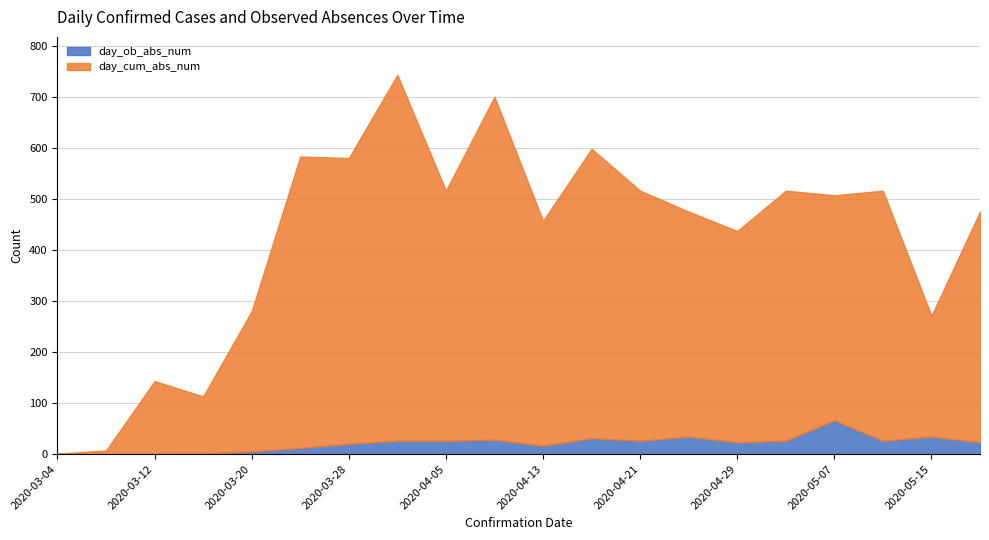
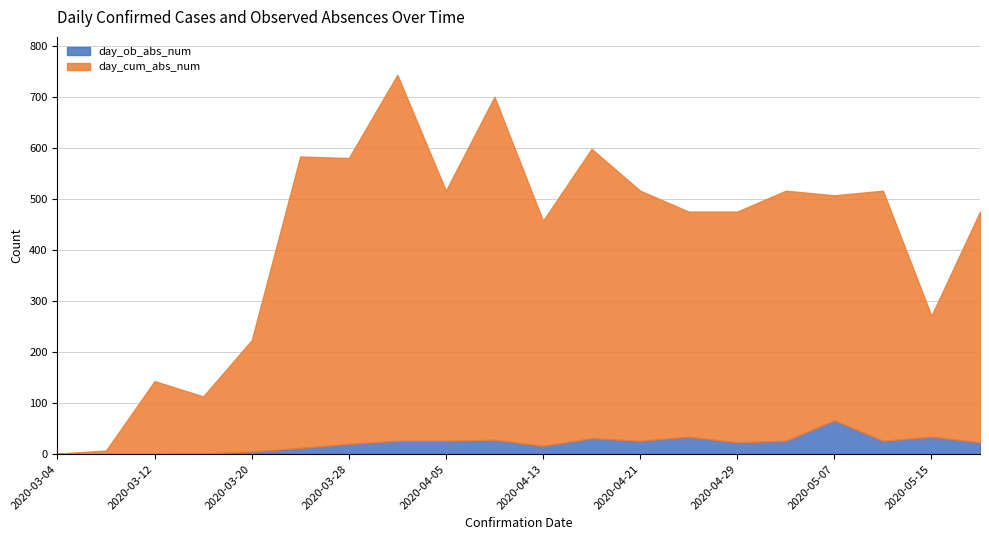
  {
    "day_ob_abs_num": {
      "2020-03-12": 0,
      "2020-03-20": 10,
      "2020-03-28": 20,
      "2020-04-05": 30,
      "2020-04-13": 20,
      "2020-04-21": 30,
      "2020-04-29": 20,
      "2020-05-07": 70,
      "2020-05-15": 30
    },
    "day_cum_abs_num": {
      "2020-03-12": 140,
-     "2020-03-20": 280,
+     "2020-03-20": 220,
      "2020-03-28": 560,
      "2020-04-05": 490,
      "2020-04-13": 440,
      "2020-04-21": 490,
-     "2020-04-29": 410,
+     "2020-04-29": 450,
      "2020-05-07": 440,
      "2020-05-15": 240
    }
  }
